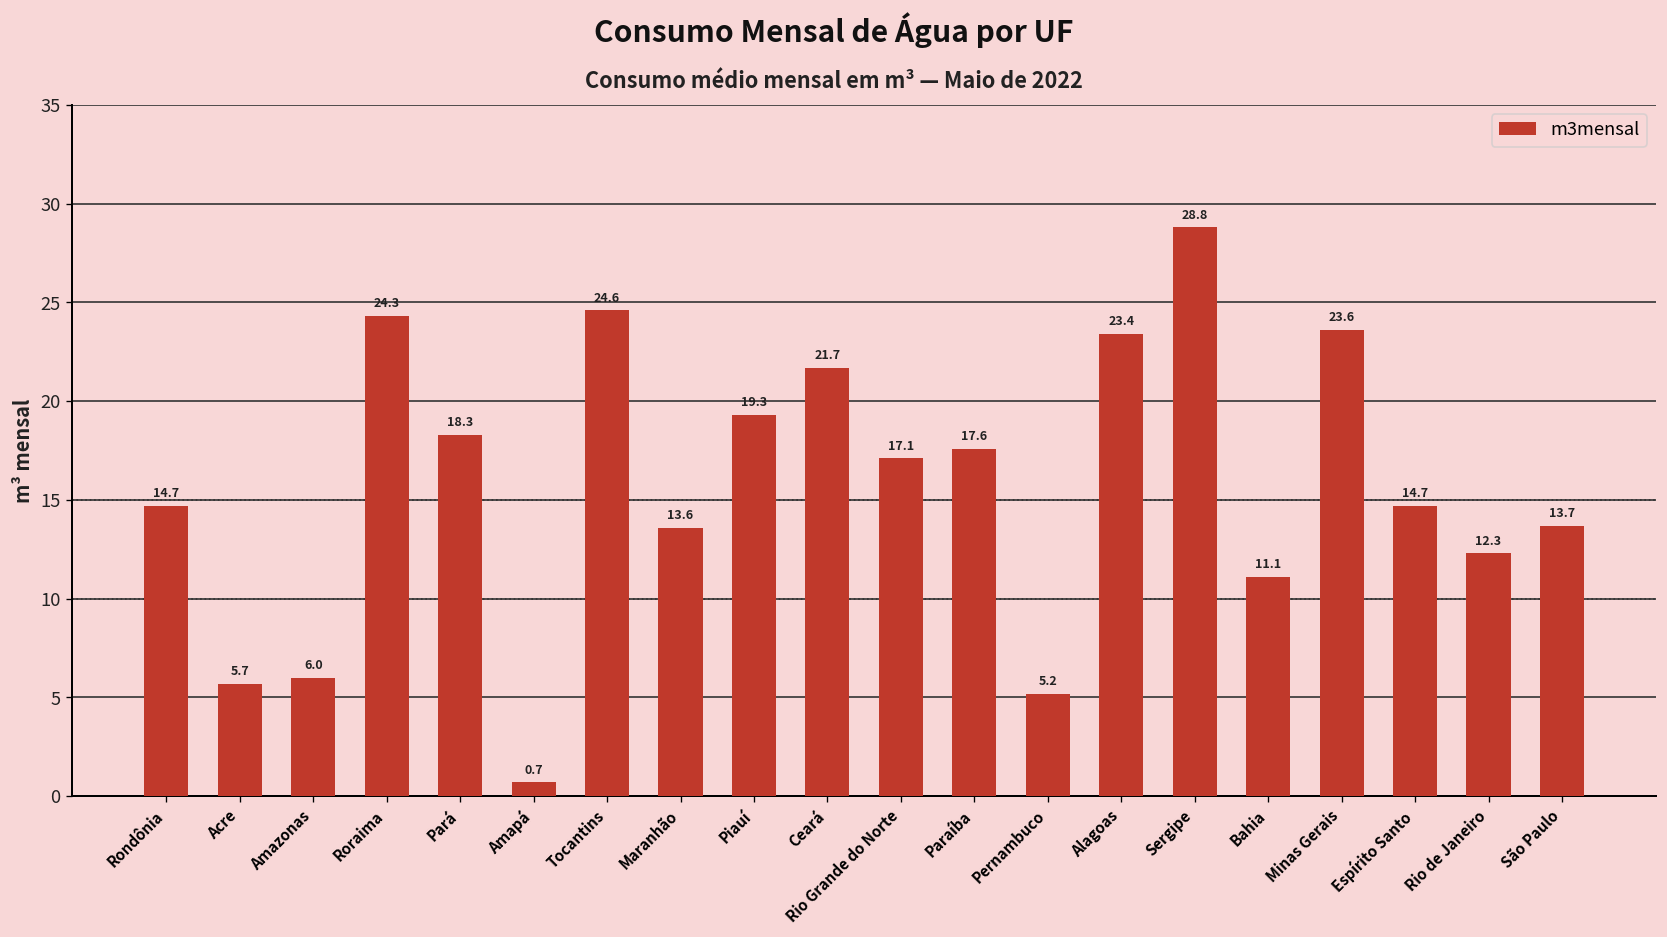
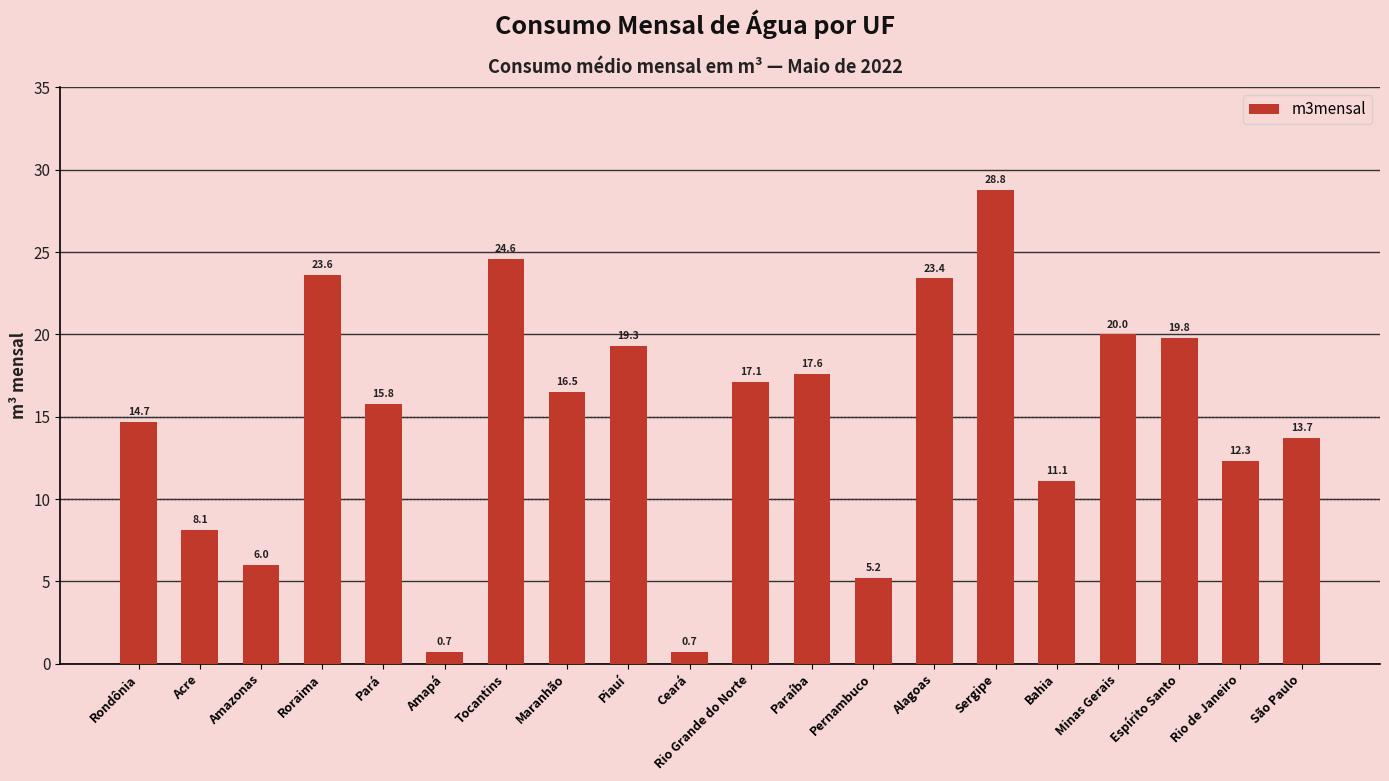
  {
    "Rondônia": 14.7,
-   "Acre": 5.7,
+   "Acre": 8.1,
    "Amazonas": 6.0,
-   "Roraima": 24.3,
-   "Pará": 18.3,
+   "Roraima": 23.6,
+   "Pará": 15.8,
    "Amapá": 0.7,
    "Tocantins": 24.6,
-   "Maranhão": 13.6,
+   "Maranhão": 16.5,
    "Piauí": 19.3,
-   "Ceará": 21.7,
+   "Ceará": 0.7,
    "Rio Grande do Norte": 17.1,
    "Paraíba": 17.6,
    "Pernambuco": 5.2,
    "Alagoas": 23.4,
    "Sergipe": 28.8,
    "Bahia": 11.1,
-   "Minas Gerais": 23.6,
-   "Espírito Santo": 14.7,
+   "Minas Gerais": 20.0,
+   "Espírito Santo": 19.8,
    "Rio de Janeiro": 12.3,
    "São Paulo": 13.7
  }
